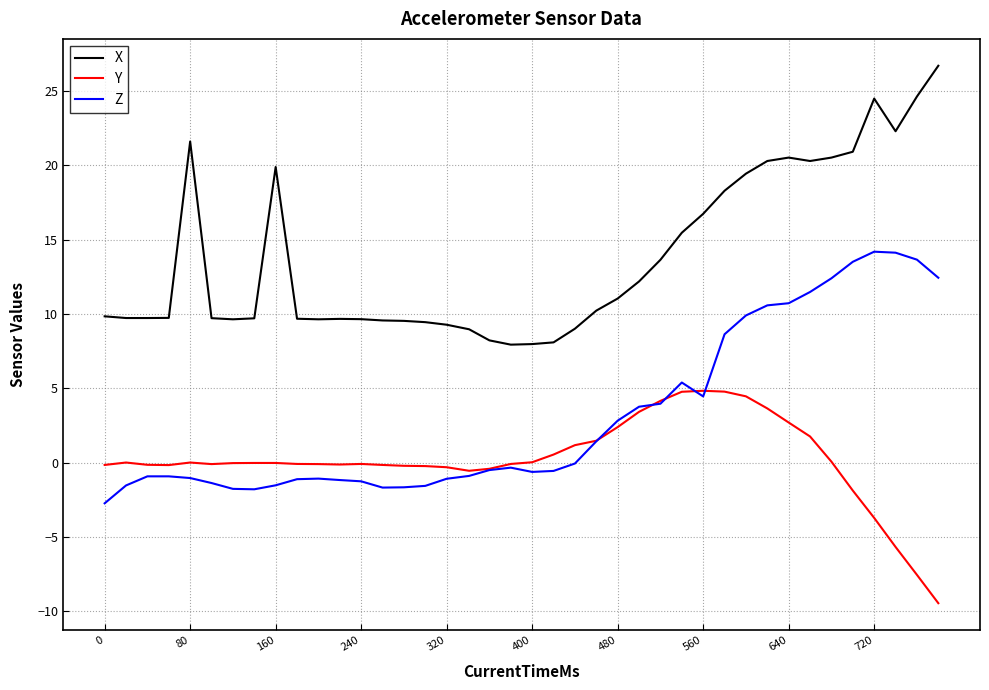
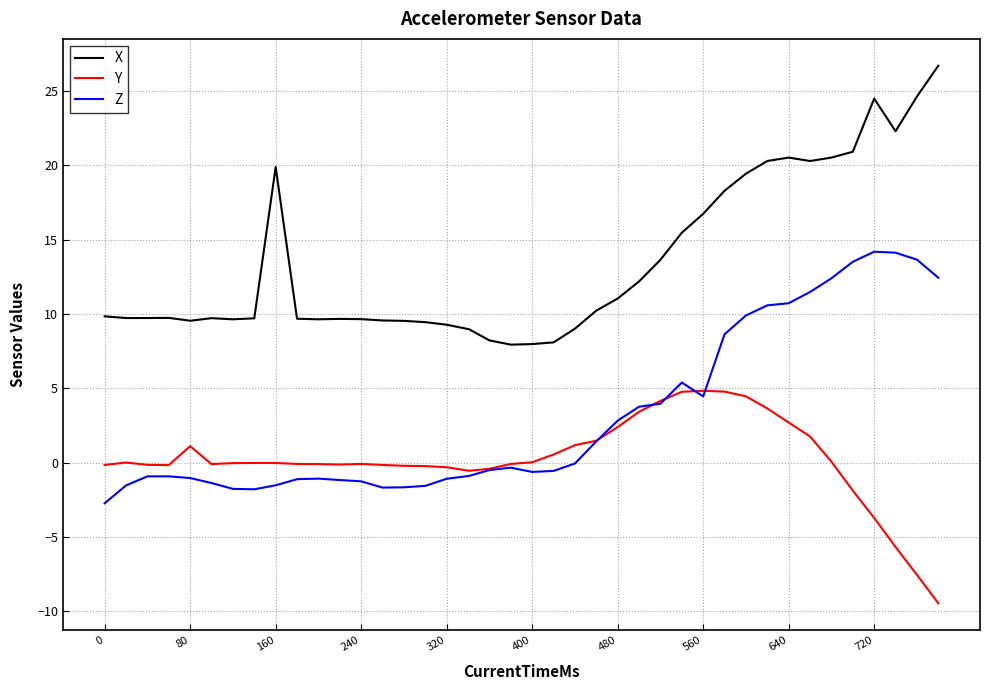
  {
    "X": {
      "0": 9.8,
-     "80": 21.6,
+     "80": 9.5,
      "160": 19.9,
      "240": 9.6,
      "320": 9.3,
      "400": 8.0,
      "480": 11.0,
      "560": 16.7,
      "640": 20.5,
      "720": 24.5
    },
    "Y": {
      "0": -0.2,
-     "80": 0.0,
+     "80": 1.1,
      "160": 0.0,
      "240": -0.1,
      "320": -0.3,
      "400": 0.0,
      "480": 2.4,
      "560": 4.8,
      "640": 2.7,
      "720": -3.7
    },
    "Z": {
      "0": -2.7,
      "80": -1.0,
      "160": -1.5,
      "240": -1.3,
      "320": -1.1,
      "400": -0.6,
      "480": 2.8,
      "560": 4.4,
      "640": 10.7,
      "720": 14.2
    }
  }
